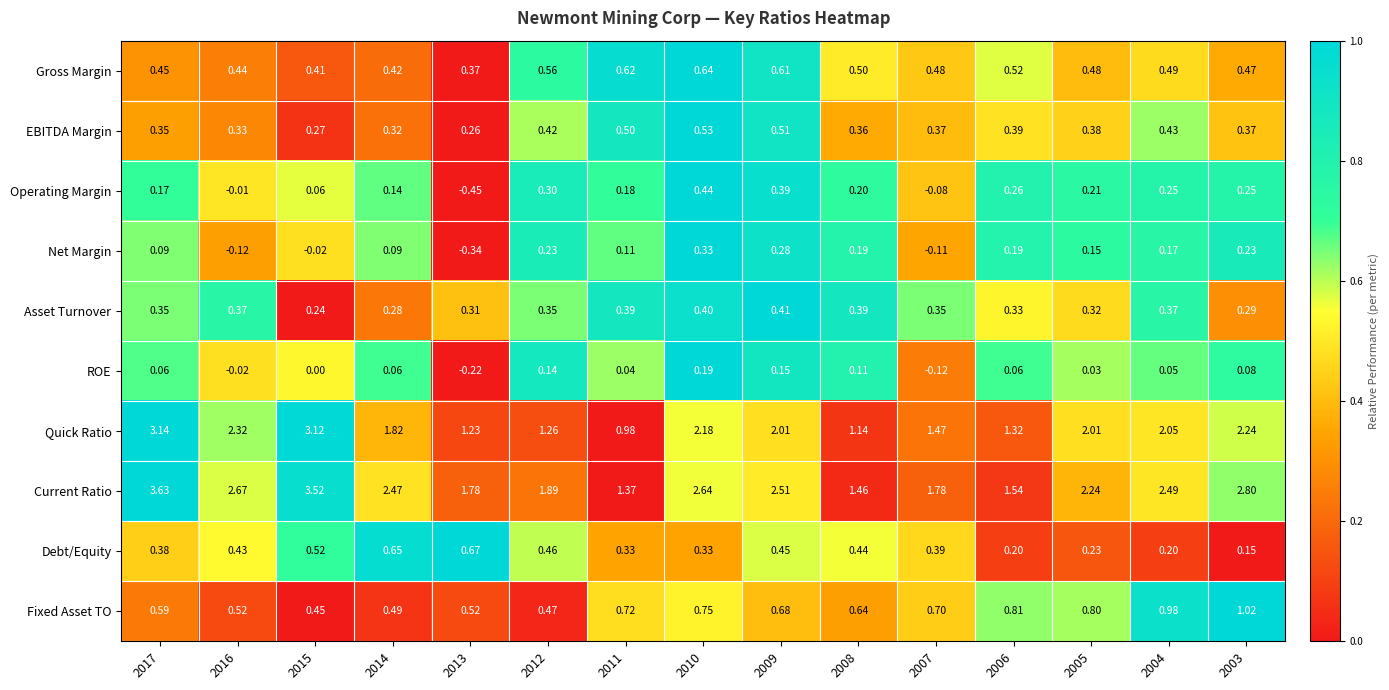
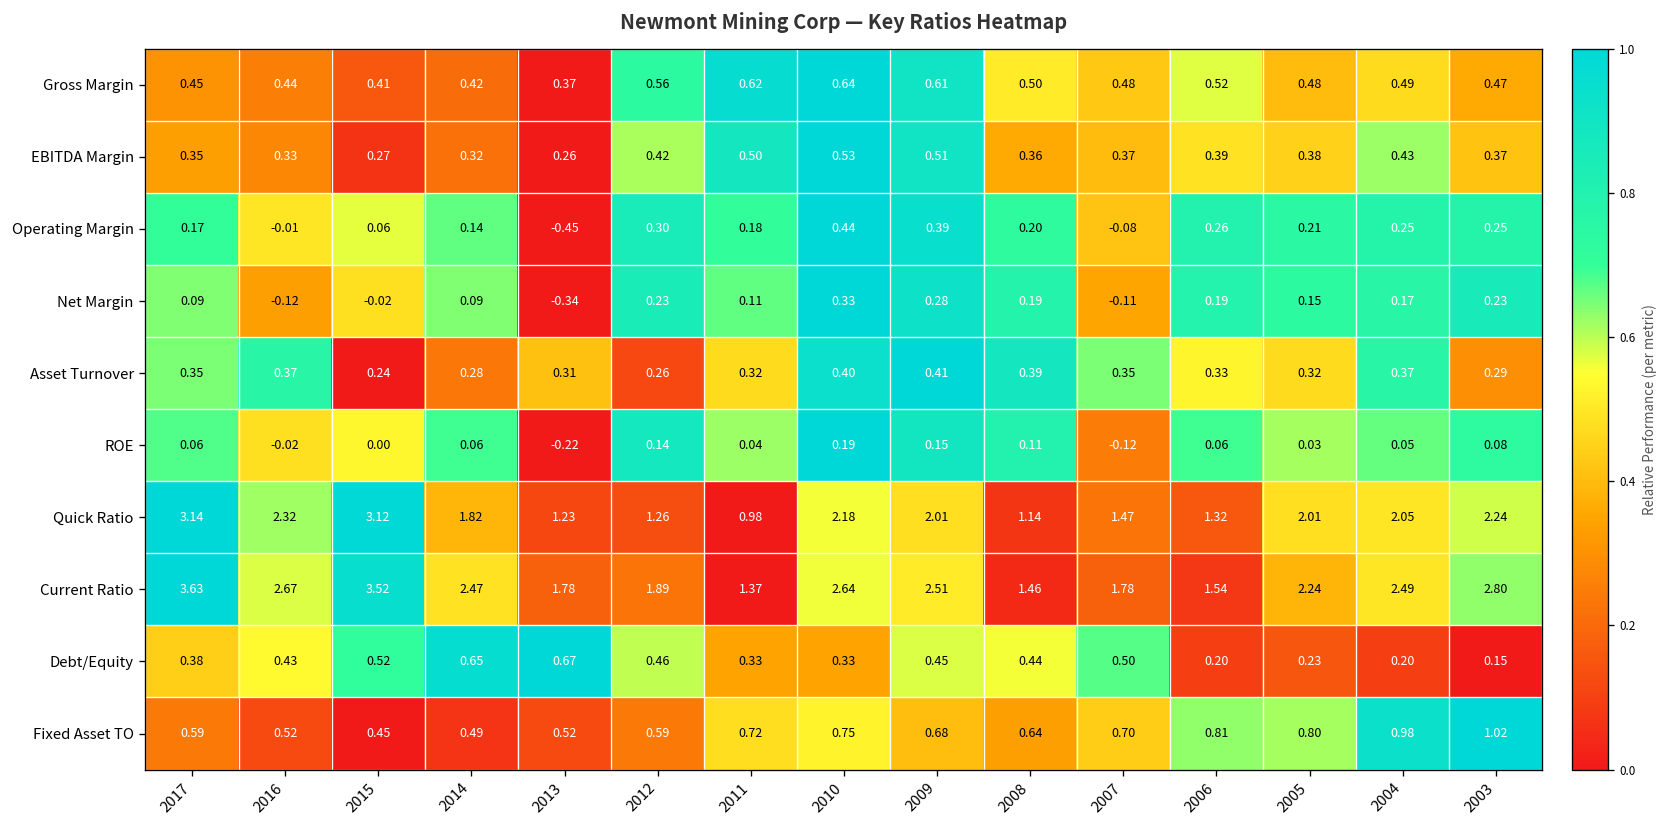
  {
    "Gross Margin": {
      "2017": 0.45,
      "2016": 0.44,
      "2015": 0.41,
      "2014": 0.42,
      "2013": 0.37,
      "2012": 0.56,
      "2011": 0.62,
      "2010": 0.64,
      "2009": 0.61,
      "2008": 0.50,
      "2007": 0.48,
      "2006": 0.52,
      "2005": 0.48,
      "2004": 0.49,
      "2003": 0.47
    },
    "EBITDA Margin": {
      "2017": 0.35,
      "2016": 0.33,
      "2015": 0.27,
      "2014": 0.32,
      "2013": 0.26,
      "2012": 0.42,
      "2011": 0.50,
      "2010": 0.53,
      "2009": 0.51,
      "2008": 0.36,
      "2007": 0.37,
      "2006": 0.39,
      "2005": 0.38,
      "2004": 0.43,
      "2003": 0.37
    },
    "Operating Margin": {
      "2017": 0.17,
      "2016": -0.01,
      "2015": 0.06,
      "2014": 0.14,
      "2013": -0.45,
      "2012": 0.30,
      "2011": 0.18,
      "2010": 0.44,
      "2009": 0.39,
      "2008": 0.20,
      "2007": -0.08,
      "2006": 0.26,
      "2005": 0.21,
      "2004": 0.25,
      "2003": 0.25
    },
    "Net Margin": {
      "2017": 0.09,
      "2016": -0.12,
      "2015": -0.02,
      "2014": 0.09,
      "2013": -0.34,
      "2012": 0.23,
      "2011": 0.11,
      "2010": 0.33,
      "2009": 0.28,
      "2008": 0.19,
      "2007": -0.11,
      "2006": 0.19,
      "2005": 0.15,
      "2004": 0.17,
      "2003": 0.23
    },
    "Asset Turnover": {
      "2017": 0.35,
      "2016": 0.37,
      "2015": 0.24,
      "2014": 0.28,
      "2013": 0.31,
-     "2012": 0.35,
-     "2011": 0.39,
+     "2012": 0.26,
+     "2011": 0.32,
      "2010": 0.40,
      "2009": 0.41,
      "2008": 0.39,
      "2007": 0.35,
      "2006": 0.33,
      "2005": 0.32,
      "2004": 0.37,
      "2003": 0.29
    },
    "ROE": {
      "2017": 0.06,
      "2016": -0.02,
      "2015": 0.00,
      "2014": 0.06,
      "2013": -0.22,
      "2012": 0.14,
      "2011": 0.04,
      "2010": 0.19,
      "2009": 0.15,
      "2008": 0.11,
      "2007": -0.12,
      "2006": 0.06,
      "2005": 0.03,
      "2004": 0.05,
      "2003": 0.08
    },
    "Quick Ratio": {
      "2017": 3.14,
      "2016": 2.32,
      "2015": 3.12,
      "2014": 1.82,
      "2013": 1.23,
      "2012": 1.26,
      "2011": 0.98,
      "2010": 2.18,
      "2009": 2.01,
      "2008": 1.14,
      "2007": 1.47,
      "2006": 1.32,
      "2005": 2.01,
      "2004": 2.05,
      "2003": 2.24
    },
    "Current Ratio": {
      "2017": 3.63,
      "2016": 2.67,
      "2015": 3.52,
      "2014": 2.47,
      "2013": 1.78,
      "2012": 1.89,
      "2011": 1.37,
      "2010": 2.64,
      "2009": 2.51,
      "2008": 1.46,
      "2007": 1.78,
      "2006": 1.54,
      "2005": 2.24,
      "2004": 2.49,
      "2003": 2.80
    },
    "Debt/Equity": {
      "2017": 0.38,
      "2016": 0.43,
      "2015": 0.52,
      "2014": 0.65,
      "2013": 0.67,
      "2012": 0.46,
      "2011": 0.33,
      "2010": 0.33,
      "2009": 0.45,
      "2008": 0.44,
-     "2007": 0.39,
+     "2007": 0.50,
      "2006": 0.20,
      "2005": 0.23,
      "2004": 0.20,
      "2003": 0.15
    },
    "Fixed Asset TO": {
      "2017": 0.59,
      "2016": 0.52,
      "2015": 0.45,
      "2014": 0.49,
      "2013": 0.52,
-     "2012": 0.47,
+     "2012": 0.59,
      "2011": 0.72,
      "2010": 0.75,
      "2009": 0.68,
      "2008": 0.64,
      "2007": 0.70,
      "2006": 0.81,
      "2005": 0.80,
      "2004": 0.98,
      "2003": 1.02
    }
  }
